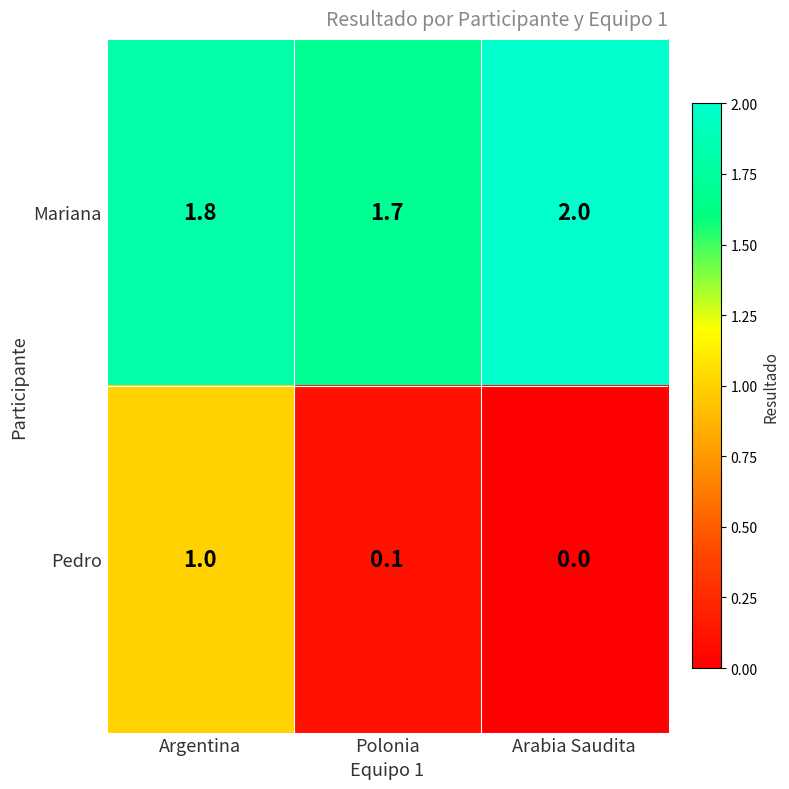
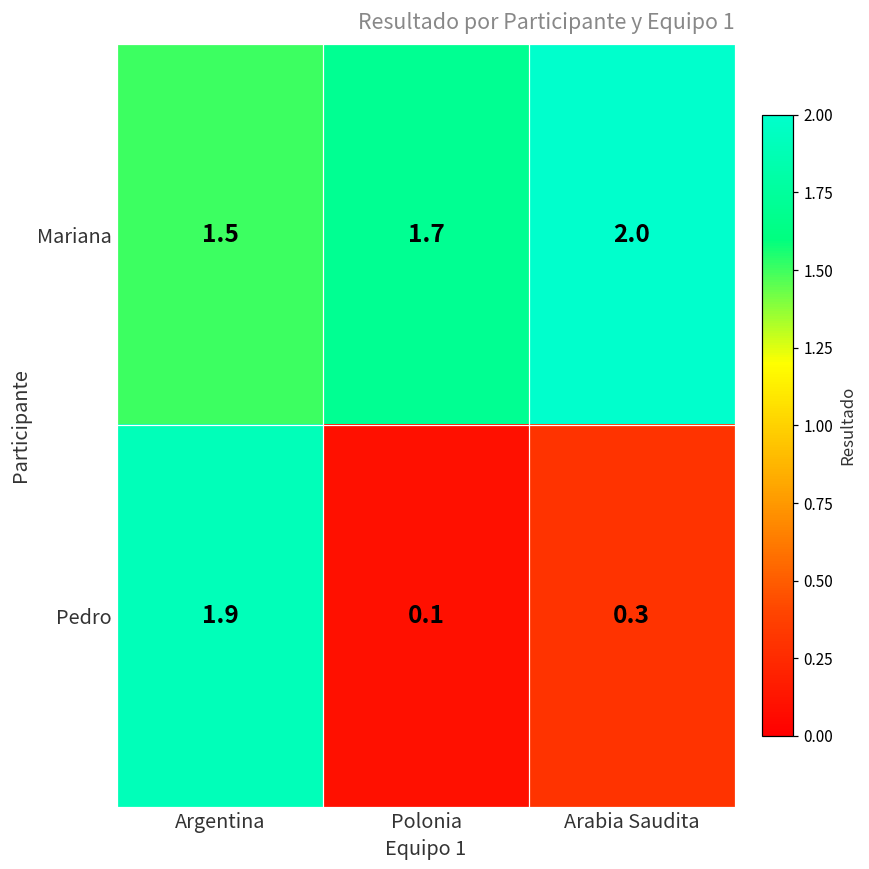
  {
    "Mariana": {
-     "Argentina": 1.8,
+     "Argentina": 1.5,
      "Polonia": 1.7,
      "Arabia Saudita": 2.0
    },
    "Pedro": {
-     "Argentina": 1.0,
+     "Argentina": 1.9,
      "Polonia": 0.1,
-     "Arabia Saudita": 0.0
+     "Arabia Saudita": 0.3
    }
  }
